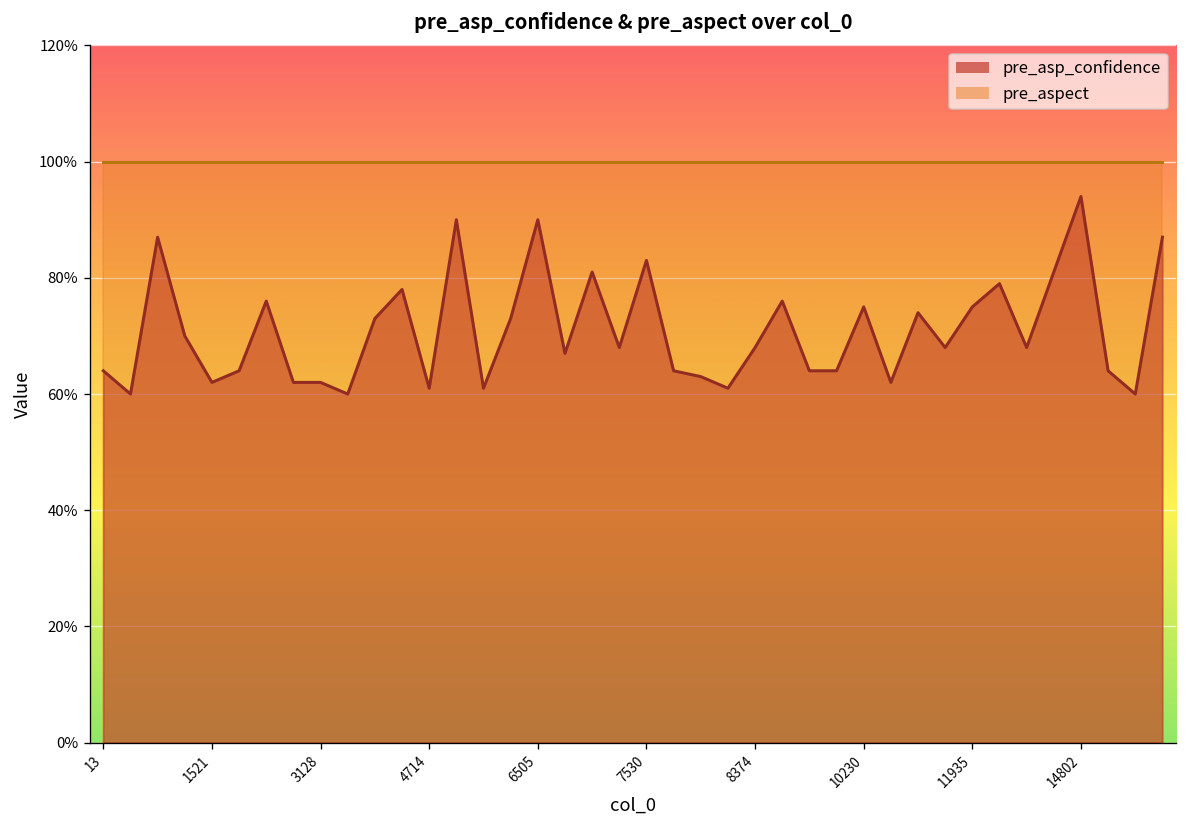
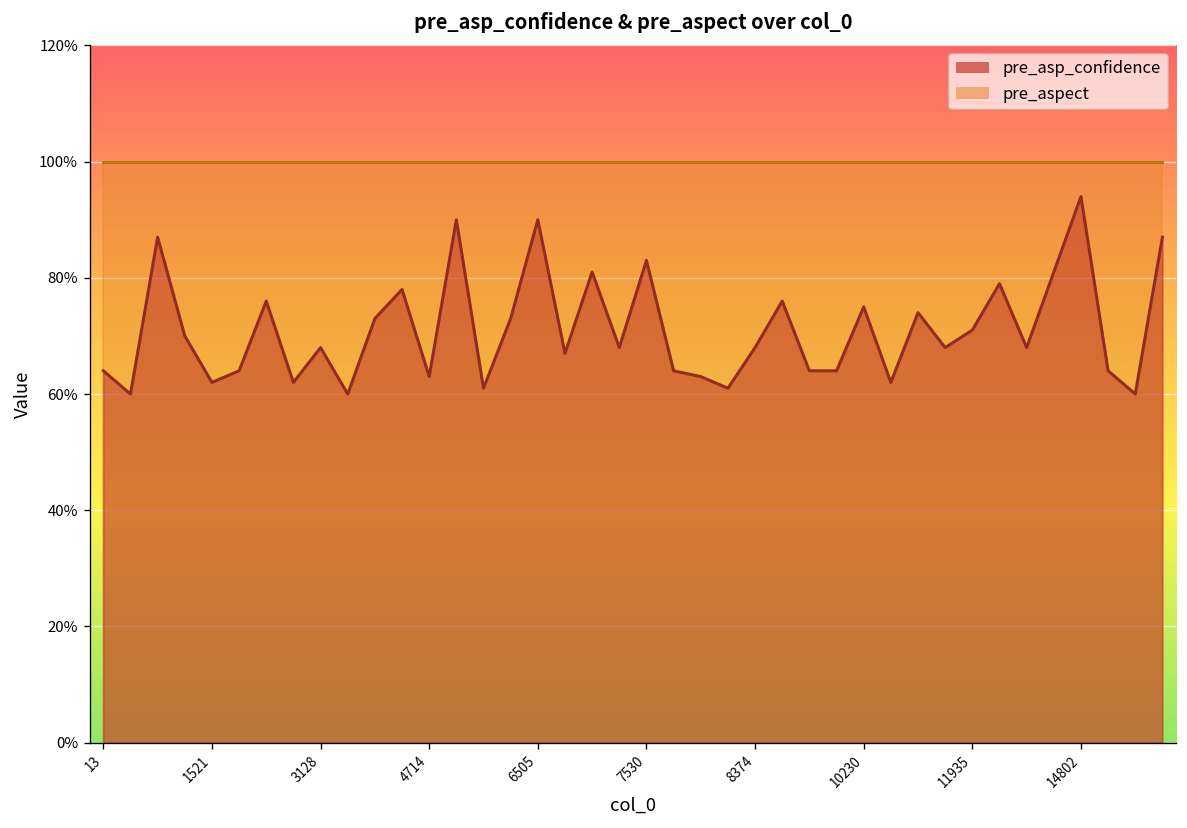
  {
    "pre_asp_confidence": {
      "1521": "62%",
-     "3128": "62%",
-     "4714": "61%",
+     "3128": "68%",
+     "4714": "63%",
      "6505": "90%",
      "7530": "83%",
      "8374": "68%",
      "10230": "75%",
-     "11935": "75%",
+     "11935": "71%",
      "14802": "94%"
    },
    "pre_aspect": {
      "1521": "100%",
      "3128": "100%",
      "4714": "100%",
      "6505": "100%",
      "7530": "100%",
      "8374": "100%",
      "10230": "100%",
      "11935": "100%",
      "14802": "100%"
    }
  }
